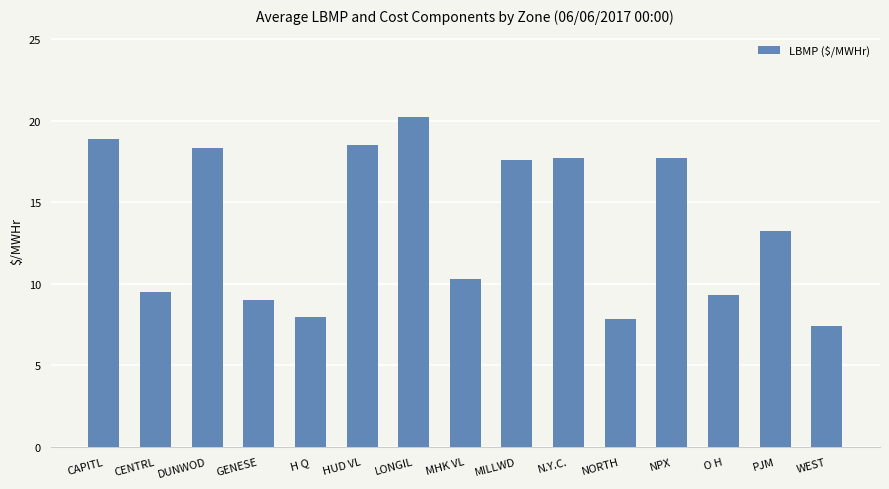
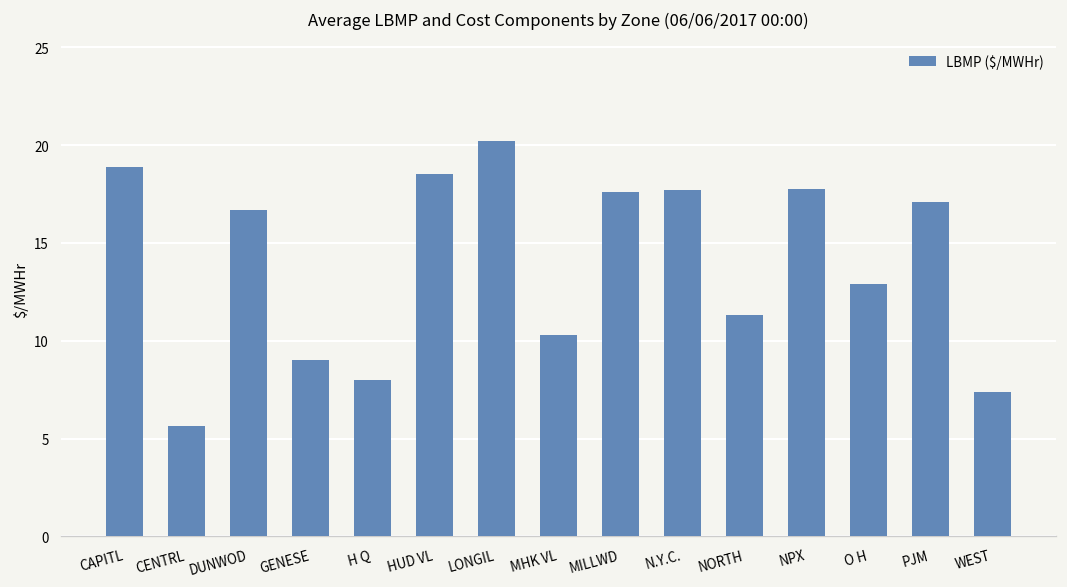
  {
    "CAPITL": 18.9,
-   "CENTRL": 9.5,
-   "DUNWOD": 18.3,
+   "CENTRL": 5.7,
+   "DUNWOD": 16.7,
    "GENESE": 9.0,
    "H Q": 8.0,
    "HUD VL": 18.5,
    "LONGIL": 20.2,
    "MHK VL": 10.3,
    "MILLWD": 17.6,
    "N.Y.C.": 17.7,
-   "NORTH": 7.8,
+   "NORTH": 11.3,
    "NPX": 17.7,
-   "O H": 9.3,
-   "PJM": 13.3,
+   "O H": 12.9,
+   "PJM": 17.1,
    "WEST": 7.4
  }
